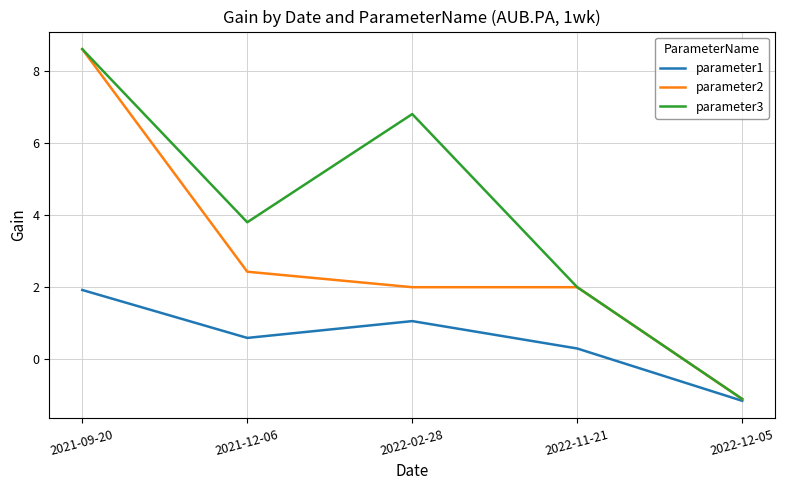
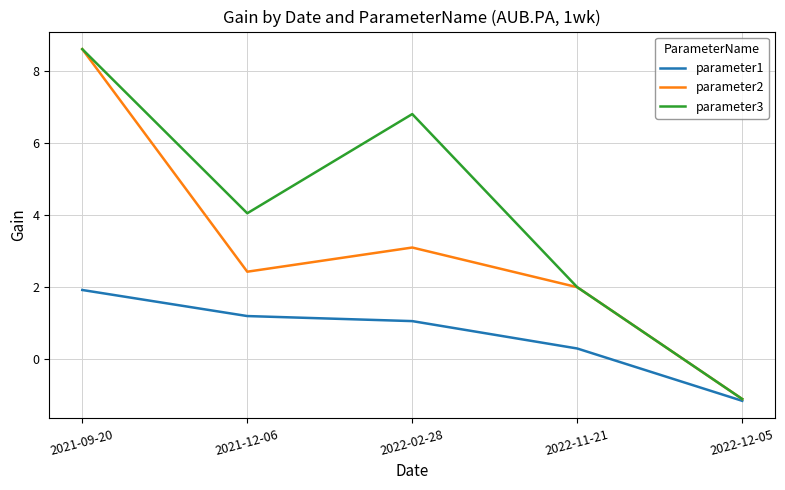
  {
    "parameter1": {
      "2021-09-20": 1.9,
-     "2021-12-06": 0.6,
+     "2021-12-06": 1.2,
      "2022-02-28": 1.1,
      "2022-11-21": 0.3
    },
    "parameter2": {
      "2021-12-06": 2.4,
-     "2022-02-28": 2.0
+     "2022-02-28": 3.1
    },
    "parameter3": {
-     "2021-12-06": 3.8,
+     "2021-12-06": 4.0,
      "2022-02-28": 6.8
    }
  }
